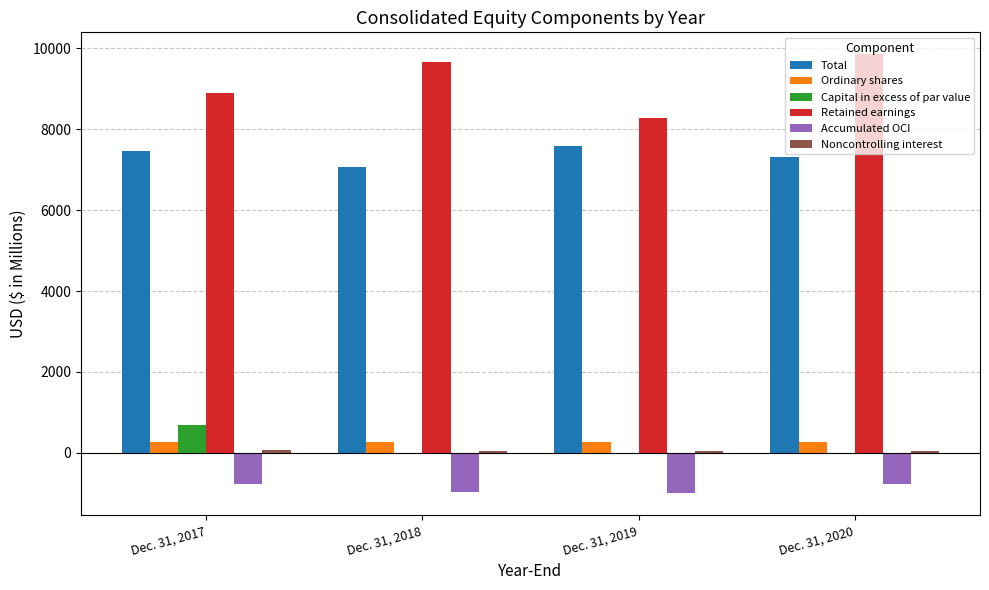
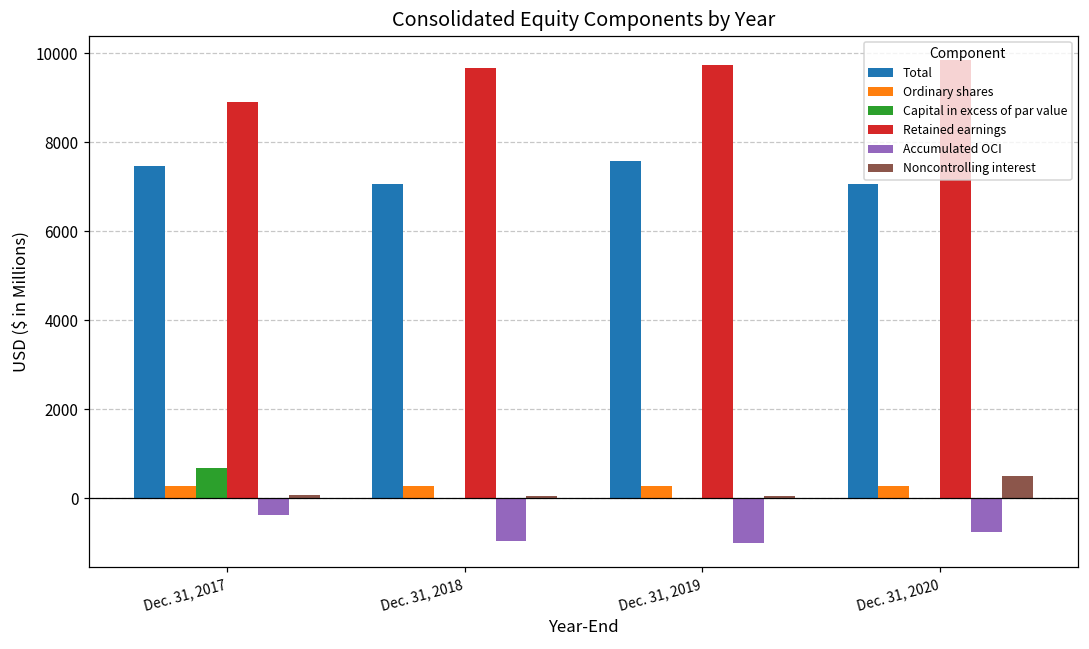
  {
    "Total": {
      "Dec. 31, 2017": 7500,
      "Dec. 31, 2018": 7100,
      "Dec. 31, 2019": 7600,
-     "Dec. 31, 2020": 7300
+     "Dec. 31, 2020": 7100
    },
    "Ordinary shares": {
      "Dec. 31, 2017": 300,
      "Dec. 31, 2018": 300,
      "Dec. 31, 2019": 300,
      "Dec. 31, 2020": 300
    },
    "Capital in excess of par value": {
      "Dec. 31, 2017": 700,
      "Dec. 31, 2018": 0,
      "Dec. 31, 2019": 0,
      "Dec. 31, 2020": 0
    },
    "Retained earnings": {
      "Dec. 31, 2017": 8900,
      "Dec. 31, 2018": 9700,
-     "Dec. 31, 2019": 8300
+     "Dec. 31, 2019": 9700
    },
    "Accumulated OCI": {
-     "Dec. 31, 2017": -800,
+     "Dec. 31, 2017": -400,
      "Dec. 31, 2018": -1000,
      "Dec. 31, 2019": -1000,
      "Dec. 31, 2020": -800
    },
    "Noncontrolling interest": {
      "Dec. 31, 2017": 100,
-     "Dec. 31, 2020": 0
+     "Dec. 31, 2020": 500
    }
  }
